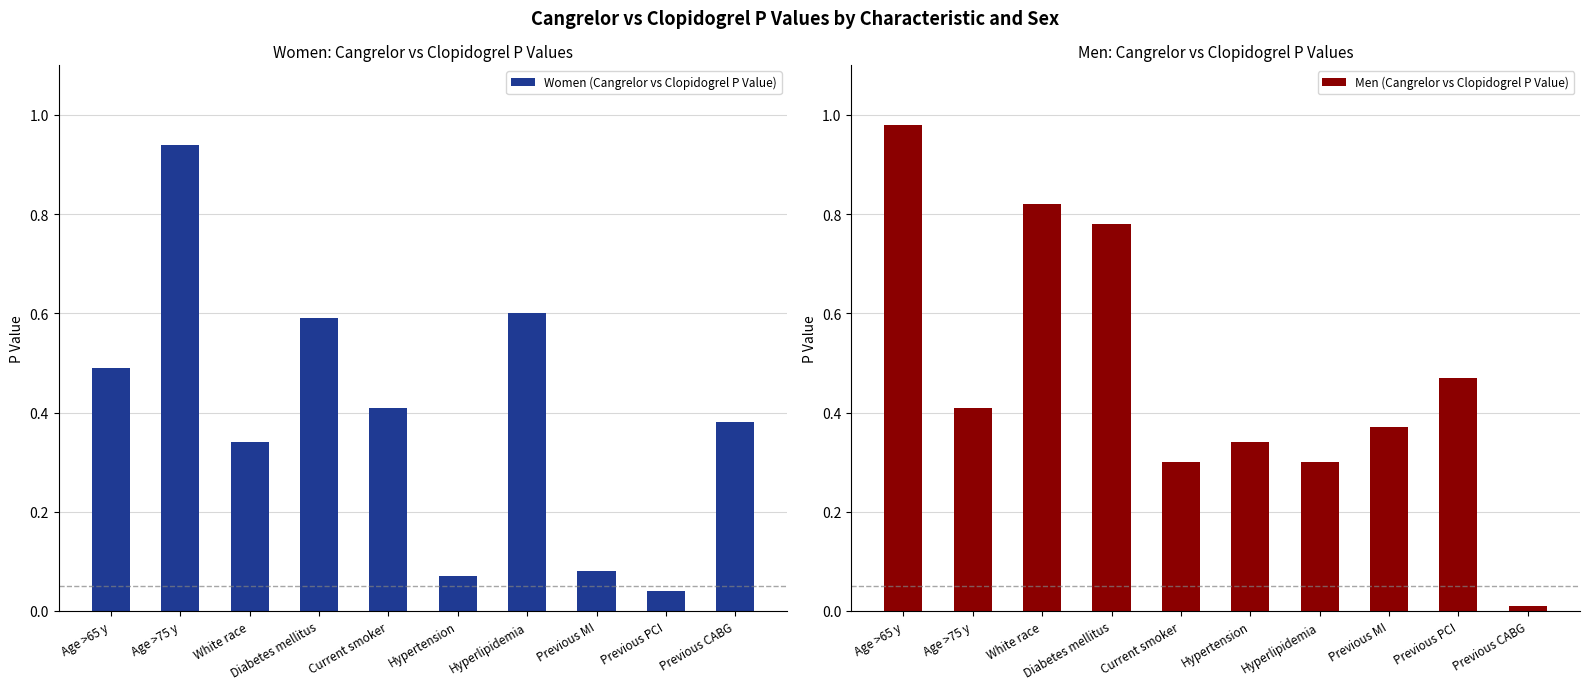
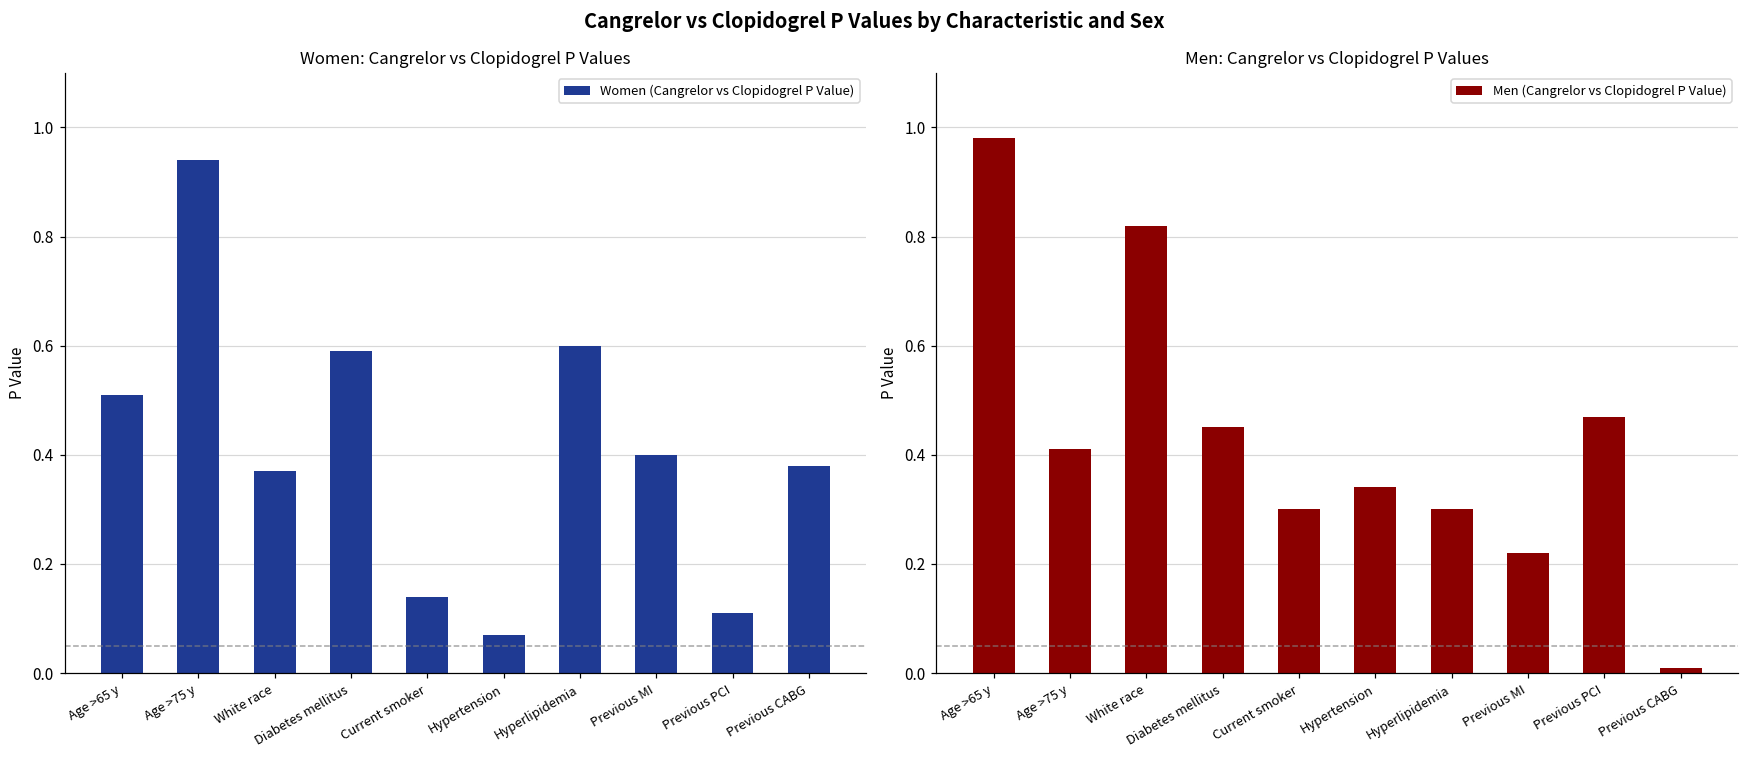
  {
    "Women: Cangrelor vs Clopidogrel P Values": {
-     "Age >65 y": 0.49,
+     "Age >65 y": 0.51,
      "Age >75 y": 0.94,
-     "White race": 0.34,
+     "White race": 0.37,
      "Diabetes mellitus": 0.59,
-     "Current smoker": 0.41,
+     "Current smoker": 0.14,
      "Hypertension": 0.07,
      "Hyperlipidemia": 0.60,
-     "Previous MI": 0.08,
-     "Previous PCI": 0.04,
+     "Previous MI": 0.40,
+     "Previous PCI": 0.11,
      "Previous CABG": 0.38
    },
    "Men: Cangrelor vs Clopidogrel P Values": {
      "Age >65 y": 0.98,
      "Age >75 y": 0.41,
      "White race": 0.82,
-     "Diabetes mellitus": 0.78,
+     "Diabetes mellitus": 0.45,
      "Current smoker": 0.30,
      "Hypertension": 0.34,
      "Hyperlipidemia": 0.30,
-     "Previous MI": 0.37,
+     "Previous MI": 0.22,
      "Previous PCI": 0.47,
      "Previous CABG": 0.01
    }
  }
